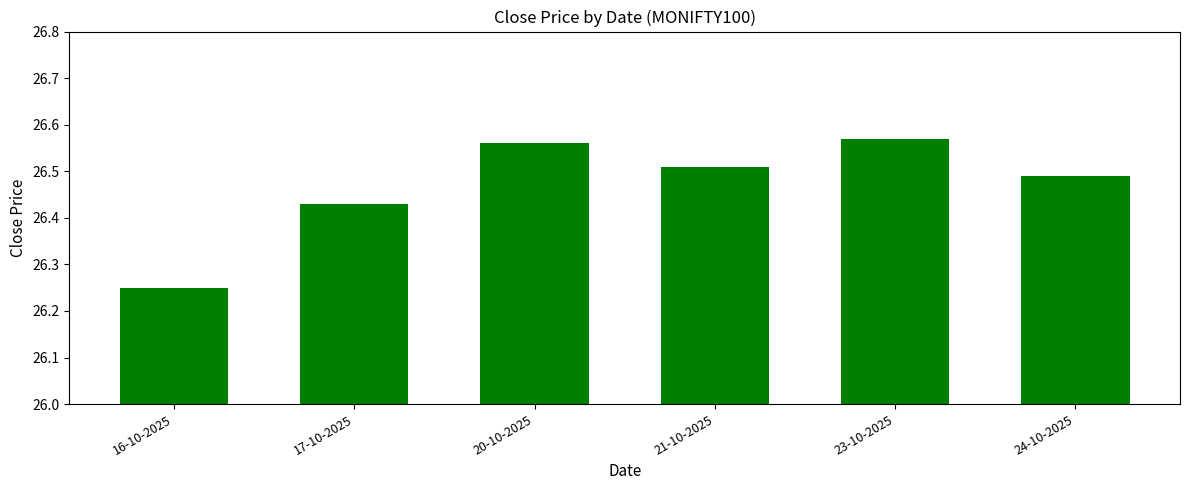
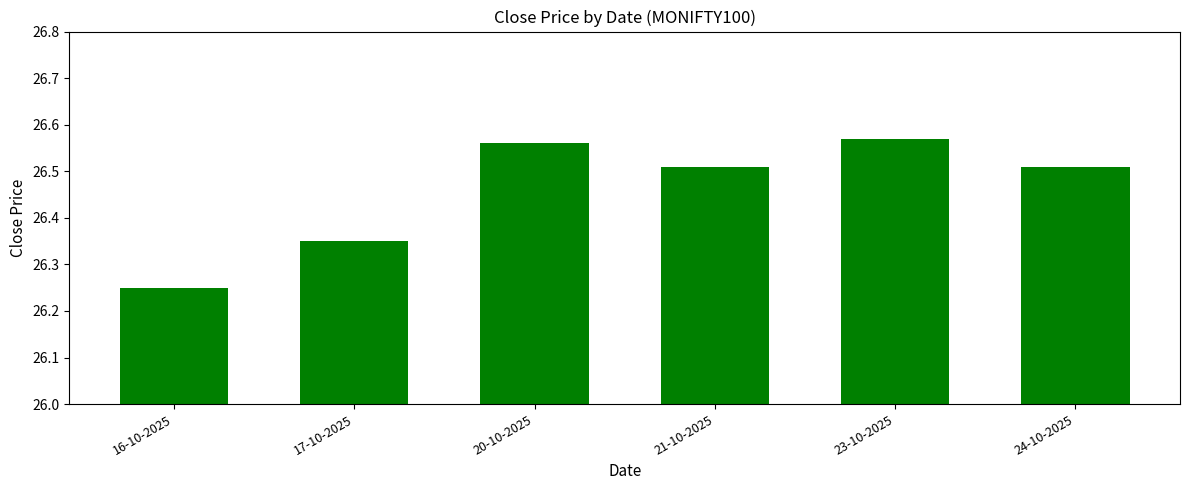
  {
    "16-10-2025": 26.25,
-   "17-10-2025": 26.43,
+   "17-10-2025": 26.35,
    "20-10-2025": 26.56,
    "21-10-2025": 26.51,
    "23-10-2025": 26.57,
-   "24-10-2025": 26.49
+   "24-10-2025": 26.51
  }
